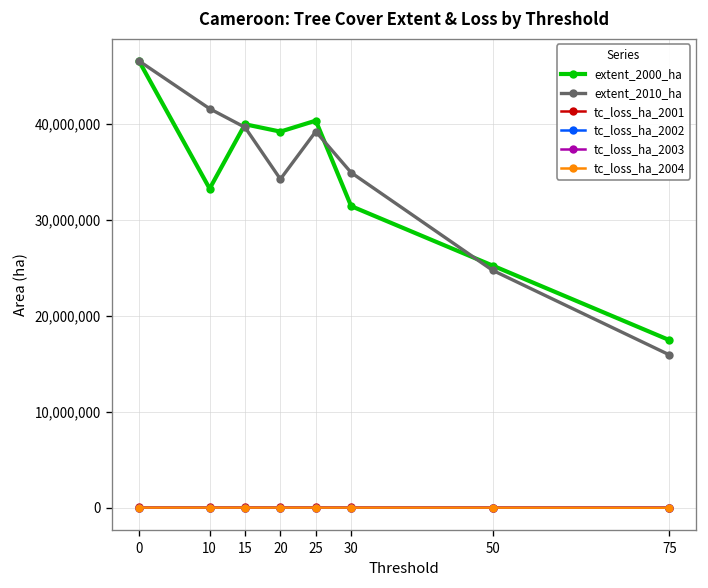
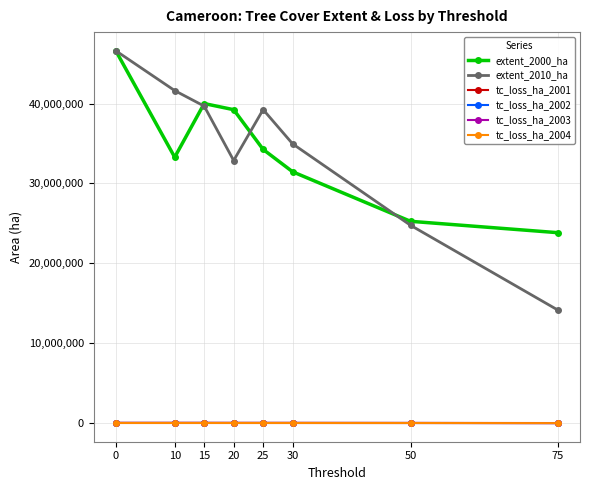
  {
    "extent_2000_ha": {
      "10": "33,000,000",
      "20": "39,000,000",
-     "25": "40,000,000",
+     "25": "34,000,000",
      "30": "31,000,000",
      "50": "25,000,000",
-     "75": "17,000,000"
+     "75": "24,000,000"
    },
    "extent_2010_ha": {
      "10": "42,000,000",
-     "20": "34,000,000",
+     "20": "33,000,000",
      "25": "39,000,000",
      "30": "35,000,000",
      "50": "25,000,000",
-     "75": "16,000,000"
+     "75": "14,000,000"
    },
    "tc_loss_ha_2004": {
      "0": "0",
      "10": "0",
      "15": "0",
      "20": "0",
      "25": "0",
      "30": "0",
      "50": "0",
      "75": "0"
    }
  }
